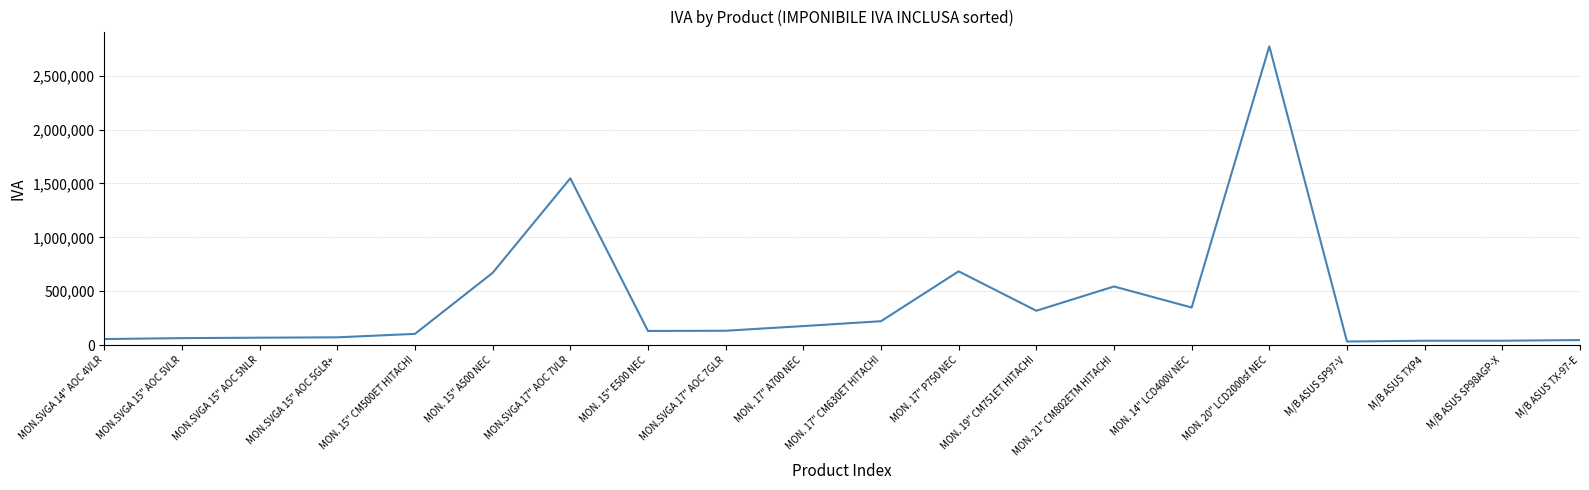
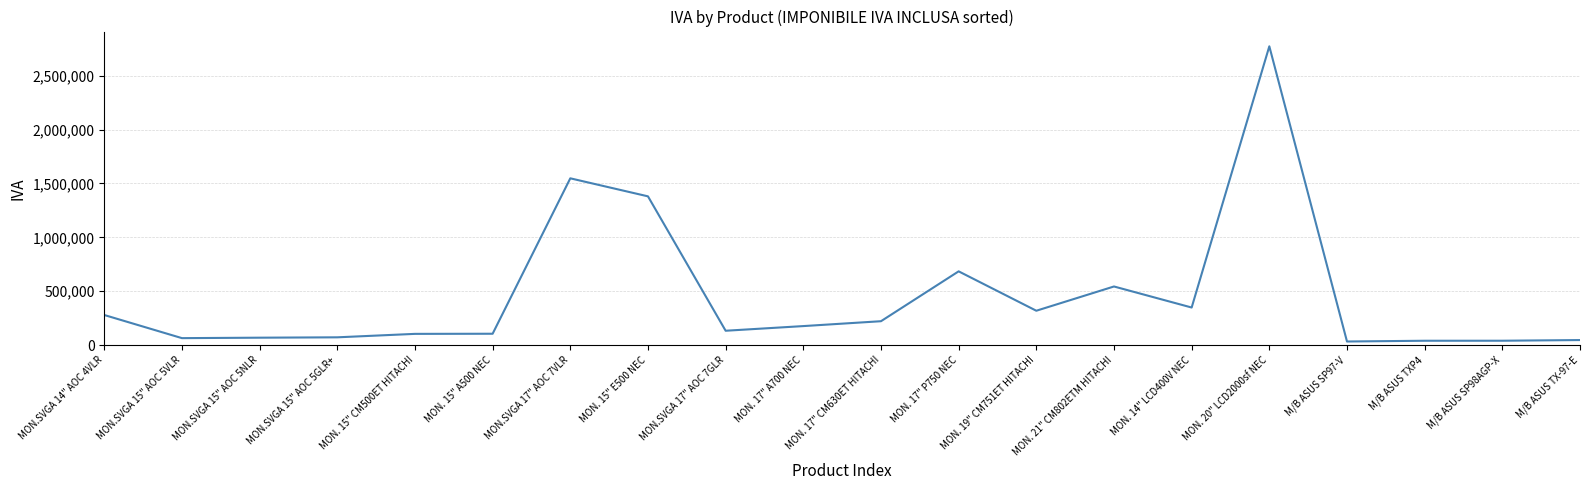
  {
-   "MON.SVGA 14\" AOC 4VLR": "60,000",
+   "MON.SVGA 14\" AOC 4VLR": "280,000",
    "MON.SVGA 15\" AOC 5VLR": "60,000",
    "MON.SVGA 15\" AOC 5NLR": "70,000",
    "MON.SVGA 15\" AOC 5GLR+": "70,000",
    "MON. 15\" CM500ET HITACHI": "100,000",
-   "MON. 15\" A500 NEC": "670,000",
+   "MON. 15\" A500 NEC": "110,000",
    "MON.SVGA 17\" AOC 7VLR": "1,550,000",
-   "MON. 15\" E500 NEC": "130,000",
+   "MON. 15\" E500 NEC": "1,380,000",
    "MON.SVGA 17\" AOC 7GLR": "130,000",
    "MON. 17\" A700 NEC": "180,000",
    "MON. 17\" CM630ET HITACHI": "220,000",
    "MON. 17\" P750 NEC": "680,000",
    "MON. 19\" CM751ET HITACHI": "320,000",
    "MON. 21\" CM802ETM HITACHI": "540,000",
    "MON. 14\" LCD400V NEC": "350,000",
    "MON. 20\" LCD2000sf NEC": "2,770,000",
    "M/B ASUS SP97-V": "30,000",
    "M/B ASUS TXP4": "40,000",
    "M/B ASUS SP98AGP-X": "40,000",
    "M/B ASUS TX-97-E": "50,000"
  }
